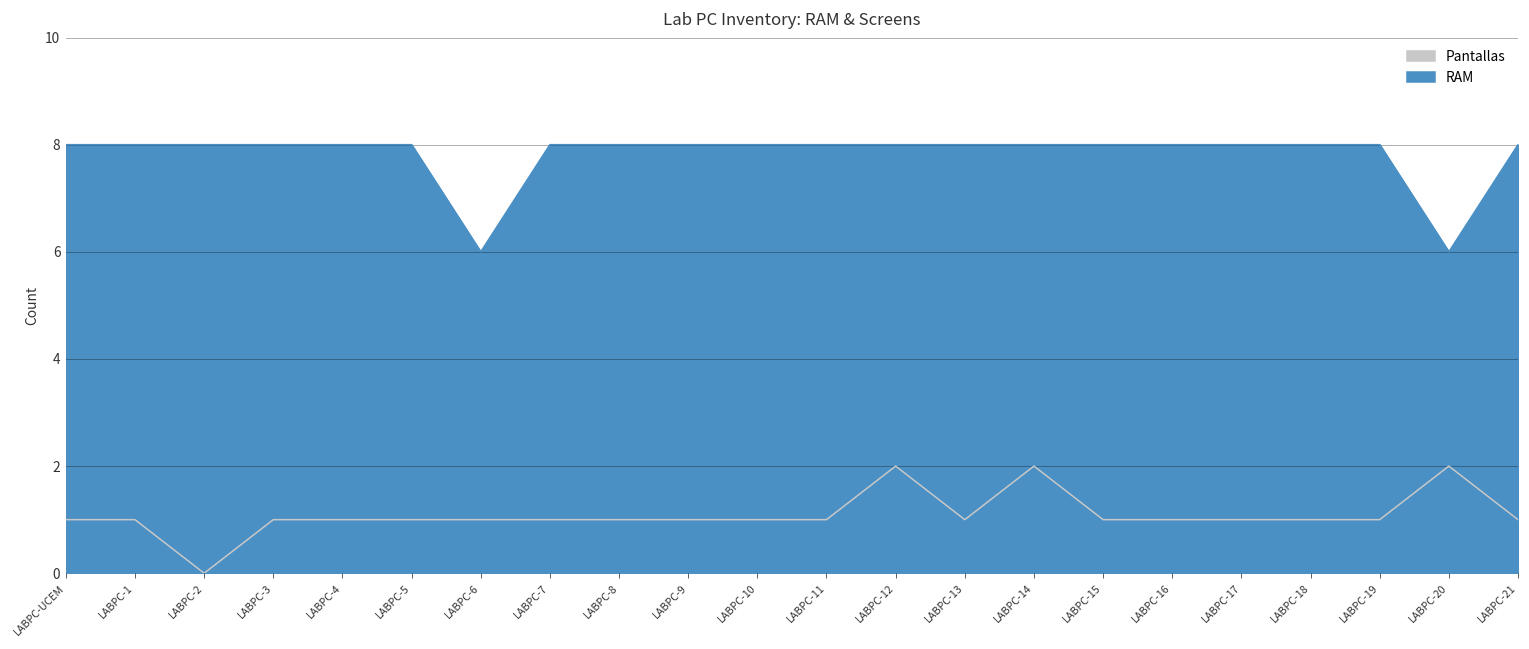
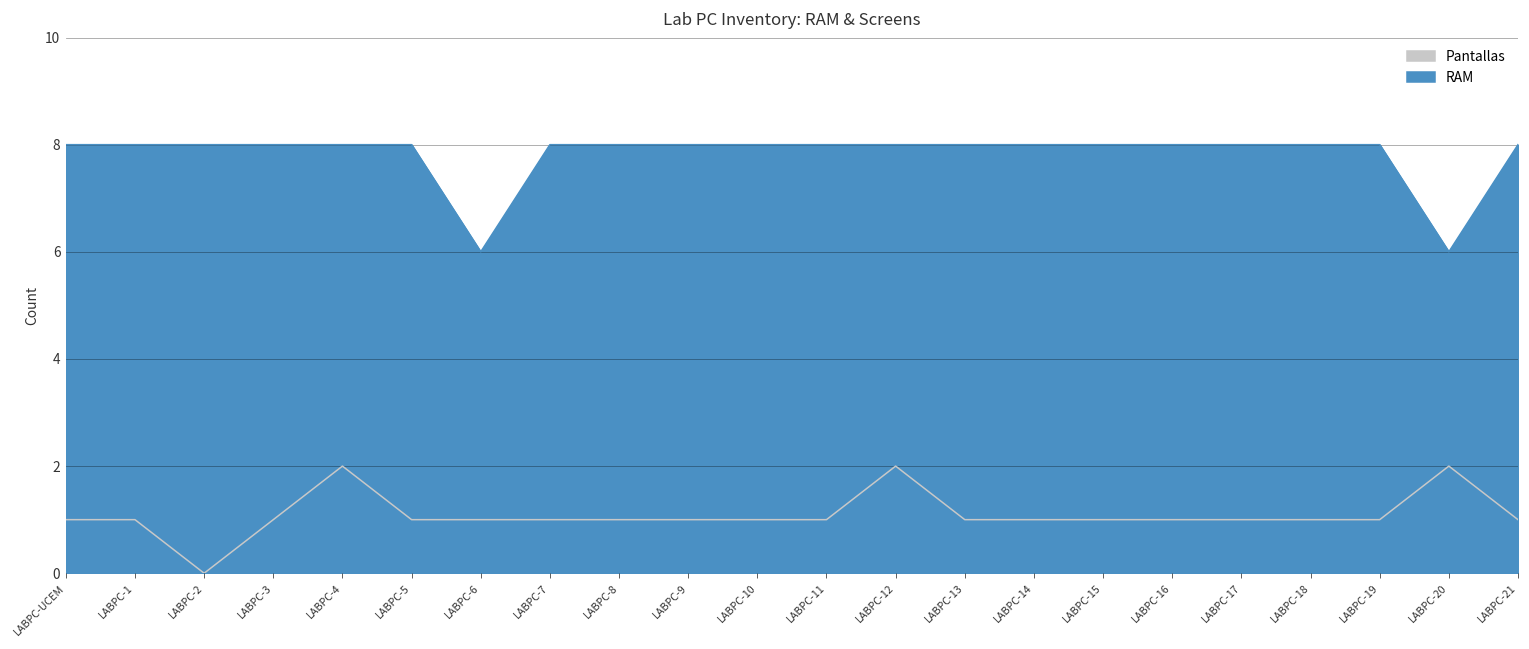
  {
    "Pantallas": {
      "LABPC-UCEM": 1,
      "LABPC-1": 1,
      "LABPC-2": 0,
      "LABPC-3": 1,
-     "LABPC-4": 1,
+     "LABPC-4": 2,
      "LABPC-5": 1,
      "LABPC-6": 1,
      "LABPC-7": 1,
      "LABPC-8": 1,
      "LABPC-9": 1,
      "LABPC-10": 1,
      "LABPC-11": 1,
      "LABPC-12": 2,
      "LABPC-13": 1,
-     "LABPC-14": 2,
+     "LABPC-14": 1,
      "LABPC-15": 1,
      "LABPC-16": 1,
      "LABPC-17": 1,
      "LABPC-18": 1,
      "LABPC-19": 1,
      "LABPC-20": 2,
      "LABPC-21": 1
    },
    "RAM": {
      "LABPC-UCEM": 8,
      "LABPC-1": 8,
      "LABPC-2": 8,
      "LABPC-3": 8,
      "LABPC-4": 8,
      "LABPC-5": 8,
      "LABPC-6": 6,
      "LABPC-7": 8,
      "LABPC-8": 8,
      "LABPC-9": 8,
      "LABPC-10": 8,
      "LABPC-11": 8,
      "LABPC-12": 8,
      "LABPC-13": 8,
      "LABPC-14": 8,
      "LABPC-15": 8,
      "LABPC-16": 8,
      "LABPC-17": 8,
      "LABPC-18": 8,
      "LABPC-19": 8,
      "LABPC-20": 6,
      "LABPC-21": 8
    }
  }
